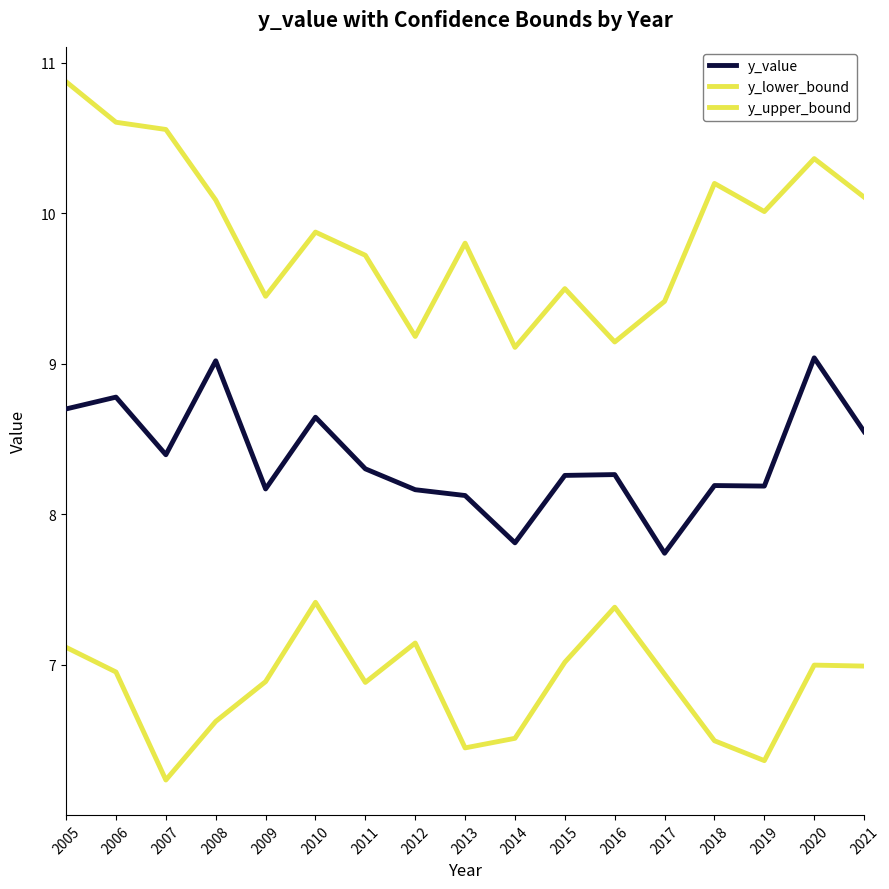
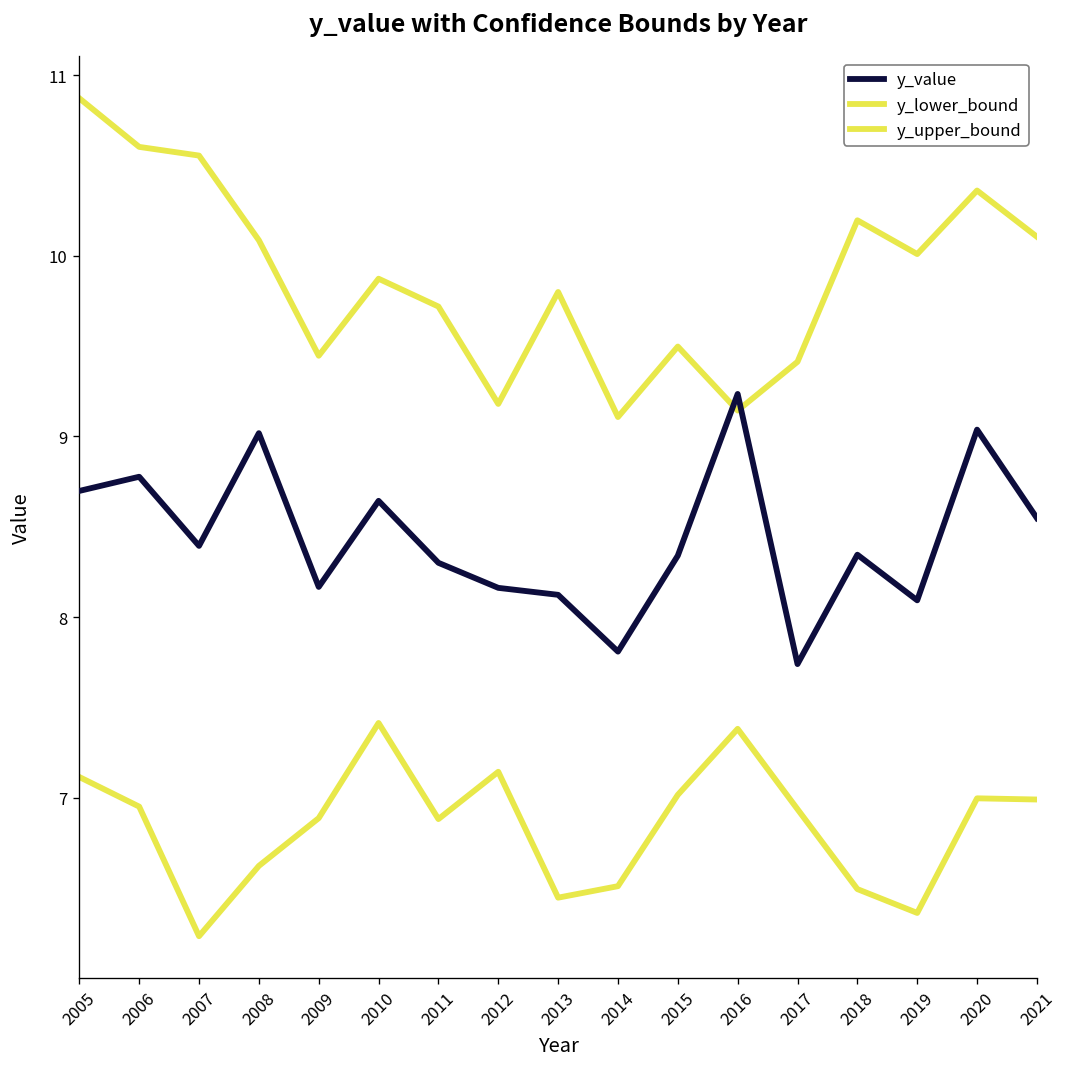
  {
    "y_value": {
      "2005": 8.70,
      "2006": 8.78,
      "2007": 8.39,
      "2008": 9.02,
      "2009": 8.17,
      "2010": 8.64,
      "2011": 8.30,
      "2012": 8.16,
      "2013": 8.12,
      "2014": 7.81,
-     "2015": 8.26,
-     "2016": 8.26,
+     "2015": 8.34,
+     "2016": 9.24,
      "2017": 7.74,
-     "2018": 8.19,
-     "2019": 8.19,
+     "2018": 8.35,
+     "2019": 8.09,
      "2020": 9.04,
      "2021": 8.55
    }
  }
